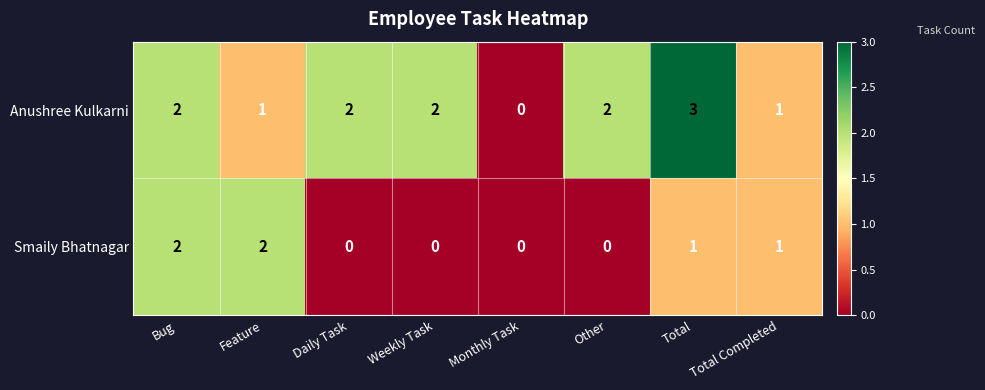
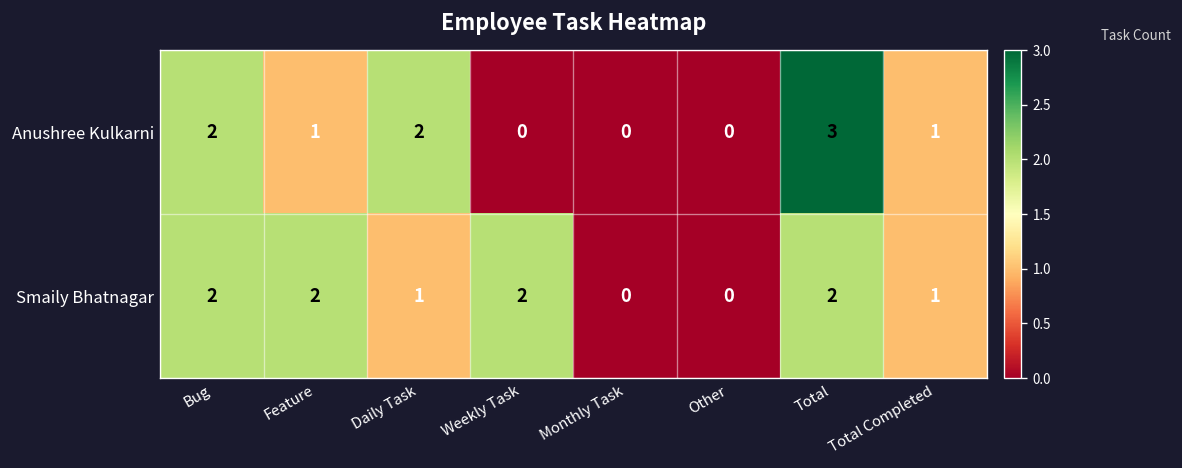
  {
    "Anushree Kulkarni": {
      "Bug": 2,
      "Feature": 1,
      "Daily Task": 2,
-     "Weekly Task": 2,
+     "Weekly Task": 0,
      "Monthly Task": 0,
-     "Other": 2,
+     "Other": 0,
      "Total": 3,
      "Total Completed": 1
    },
    "Smaily Bhatnagar": {
      "Bug": 2,
      "Feature": 2,
-     "Daily Task": 0,
-     "Weekly Task": 0,
+     "Daily Task": 1,
+     "Weekly Task": 2,
      "Monthly Task": 0,
      "Other": 0,
-     "Total": 1,
+     "Total": 2,
      "Total Completed": 1
    }
  }
